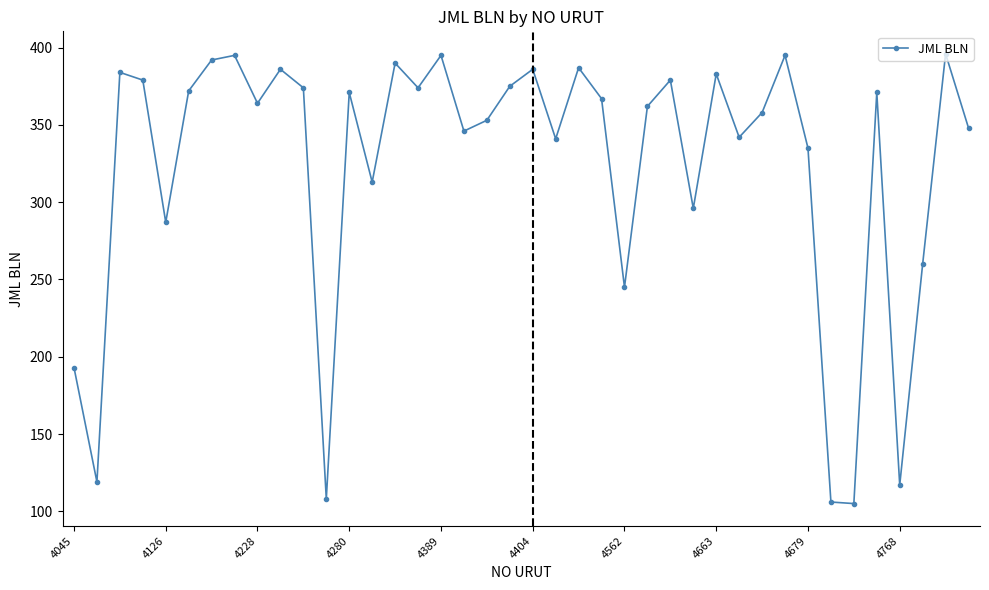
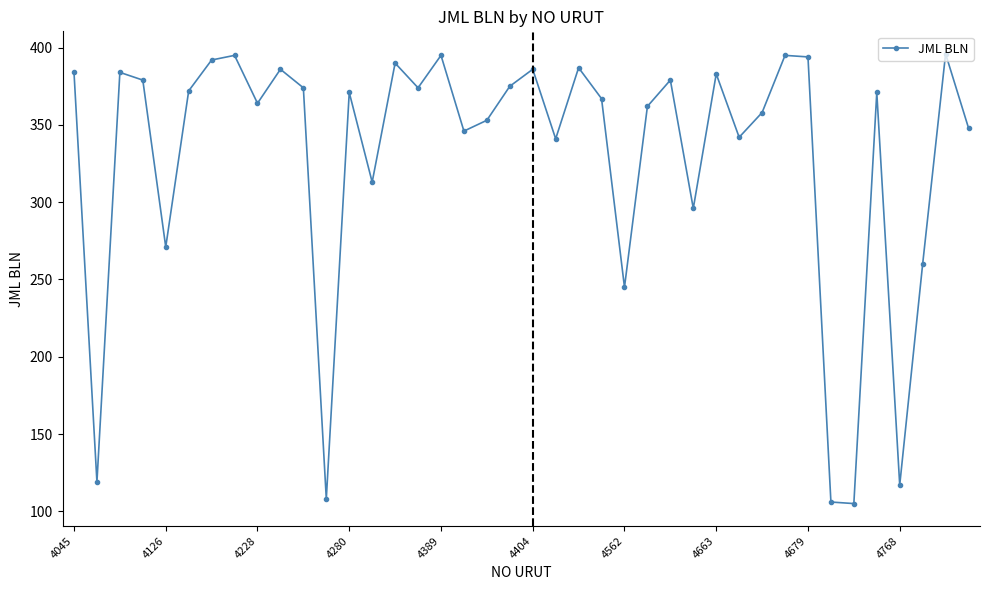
  {
-   "4045": 193,
-   "4126": 287,
+   "4045": 384,
+   "4126": 271,
    "4228": 364,
    "4280": 371,
    "4389": 395,
    "4404": 386,
    "4562": 245,
    "4663": 383,
-   "4679": 335,
+   "4679": 394,
    "4768": 117
  }
